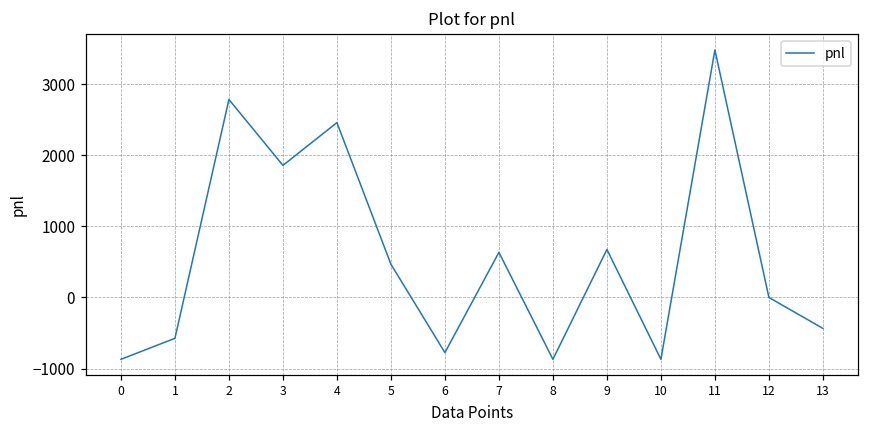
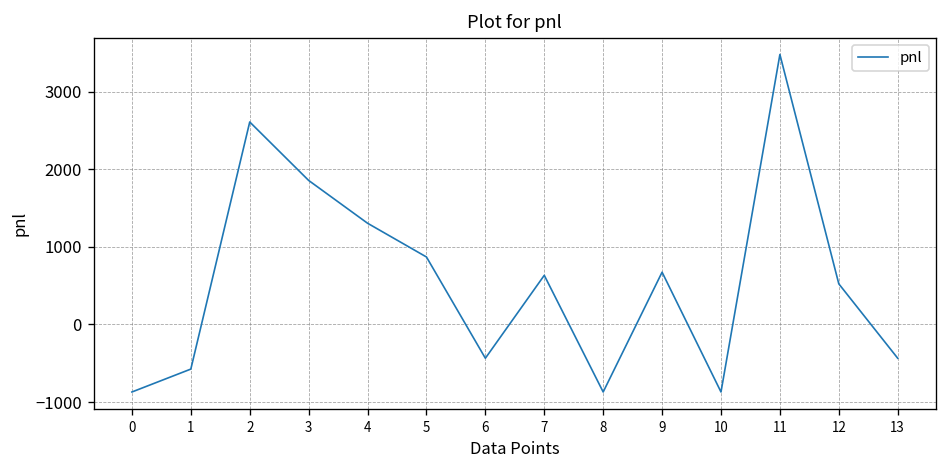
  {
    "0": -900,
    "1": -600,
-   "2": 2800,
+   "2": 2600,
    "3": 1900,
-   "4": 2500,
-   "5": 500,
-   "6": -800,
+   "4": 1300,
+   "5": 900,
+   "6": -400,
    "7": 600,
    "8": -900,
    "9": 700,
    "10": -900,
    "11": 3500,
-   "12": 0,
+   "12": 500,
    "13": -400
  }
